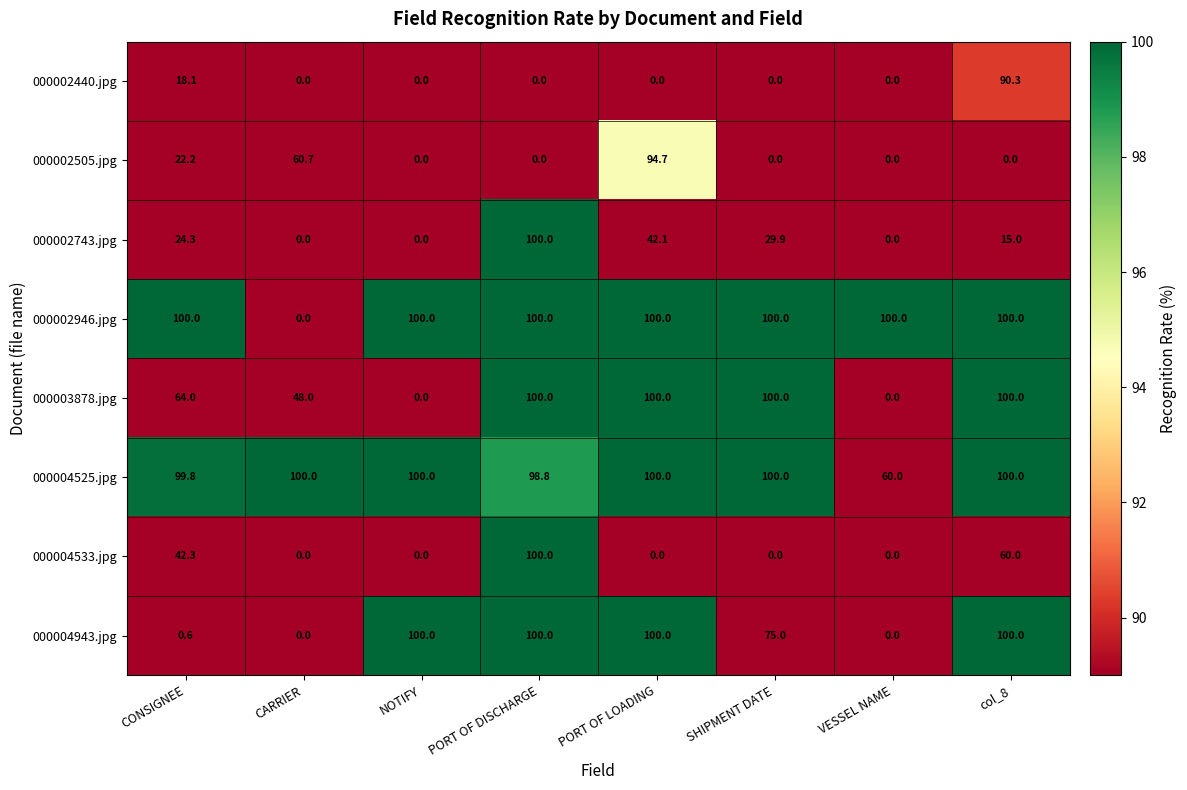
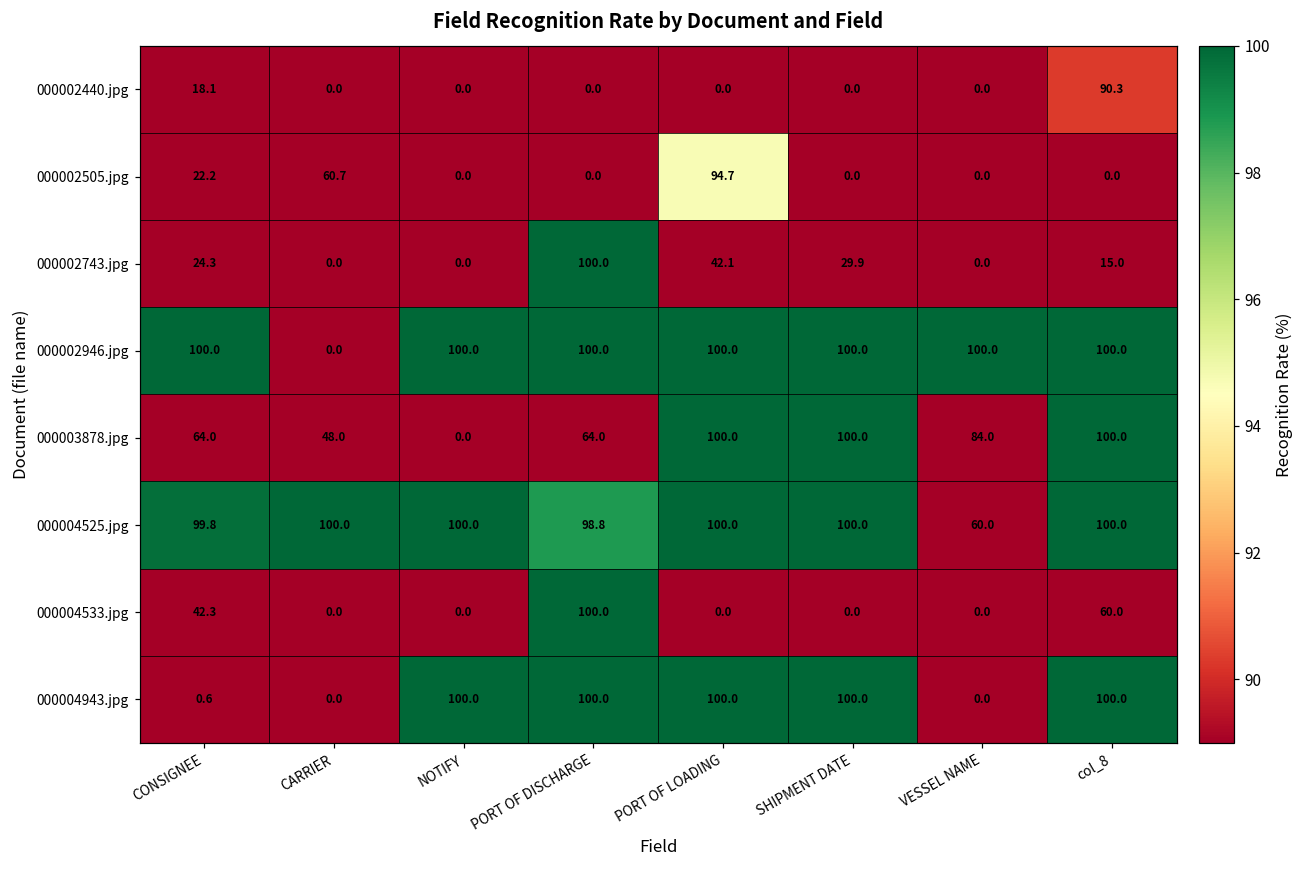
  {
    "000002440.jpg": {
      "CONSIGNEE": 18.1,
      "CARRIER": 0.0,
      "NOTIFY": 0.0,
      "PORT OF DISCHARGE": 0.0,
      "PORT OF LOADING": 0.0,
      "SHIPMENT DATE": 0.0,
      "VESSEL NAME": 0.0,
      "col_8": 90.3
    },
    "000002505.jpg": {
      "CONSIGNEE": 22.2,
      "CARRIER": 60.7,
      "NOTIFY": 0.0,
      "PORT OF DISCHARGE": 0.0,
      "PORT OF LOADING": 94.7,
      "SHIPMENT DATE": 0.0,
      "VESSEL NAME": 0.0,
      "col_8": 0.0
    },
    "000002743.jpg": {
      "CONSIGNEE": 24.3,
      "CARRIER": 0.0,
      "NOTIFY": 0.0,
      "PORT OF DISCHARGE": 100.0,
      "PORT OF LOADING": 42.1,
      "SHIPMENT DATE": 29.9,
      "VESSEL NAME": 0.0,
      "col_8": 15.0
    },
    "000002946.jpg": {
      "CONSIGNEE": 100.0,
      "CARRIER": 0.0,
      "NOTIFY": 100.0,
      "PORT OF DISCHARGE": 100.0,
      "PORT OF LOADING": 100.0,
      "SHIPMENT DATE": 100.0,
      "VESSEL NAME": 100.0,
      "col_8": 100.0
    },
    "000003878.jpg": {
      "CONSIGNEE": 64.0,
      "CARRIER": 48.0,
      "NOTIFY": 0.0,
-     "PORT OF DISCHARGE": 100.0,
+     "PORT OF DISCHARGE": 64.0,
      "PORT OF LOADING": 100.0,
      "SHIPMENT DATE": 100.0,
-     "VESSEL NAME": 0.0,
+     "VESSEL NAME": 84.0,
      "col_8": 100.0
    },
    "000004525.jpg": {
      "CONSIGNEE": 99.8,
      "CARRIER": 100.0,
      "NOTIFY": 100.0,
      "PORT OF DISCHARGE": 98.8,
      "PORT OF LOADING": 100.0,
      "SHIPMENT DATE": 100.0,
      "VESSEL NAME": 60.0,
      "col_8": 100.0
    },
    "000004533.jpg": {
      "CONSIGNEE": 42.3,
      "CARRIER": 0.0,
      "NOTIFY": 0.0,
      "PORT OF DISCHARGE": 100.0,
      "PORT OF LOADING": 0.0,
      "SHIPMENT DATE": 0.0,
      "VESSEL NAME": 0.0,
      "col_8": 60.0
    },
    "000004943.jpg": {
      "CONSIGNEE": 0.6,
      "CARRIER": 0.0,
      "NOTIFY": 100.0,
      "PORT OF DISCHARGE": 100.0,
      "PORT OF LOADING": 100.0,
-     "SHIPMENT DATE": 75.0,
+     "SHIPMENT DATE": 100.0,
      "VESSEL NAME": 0.0,
      "col_8": 100.0
    }
  }
